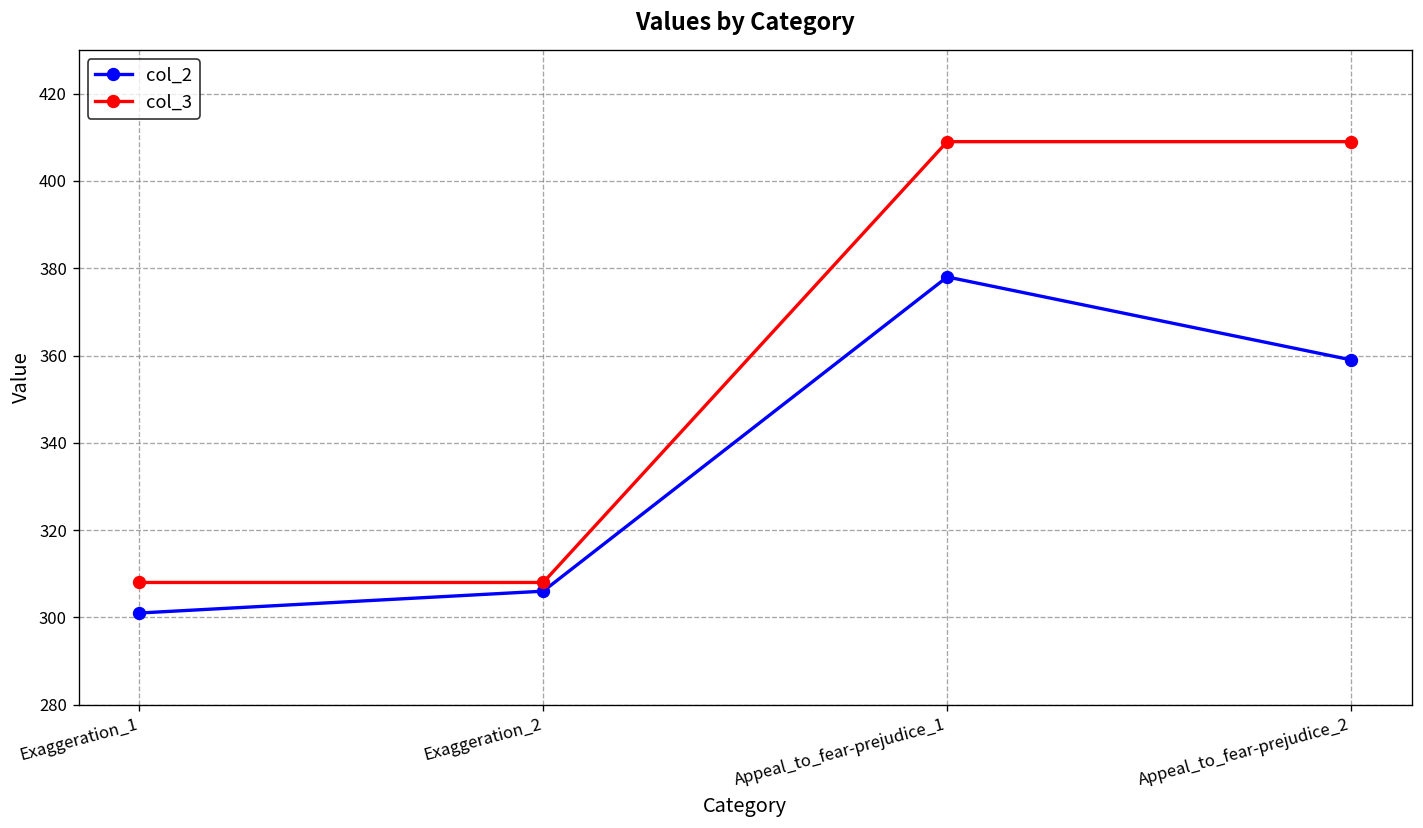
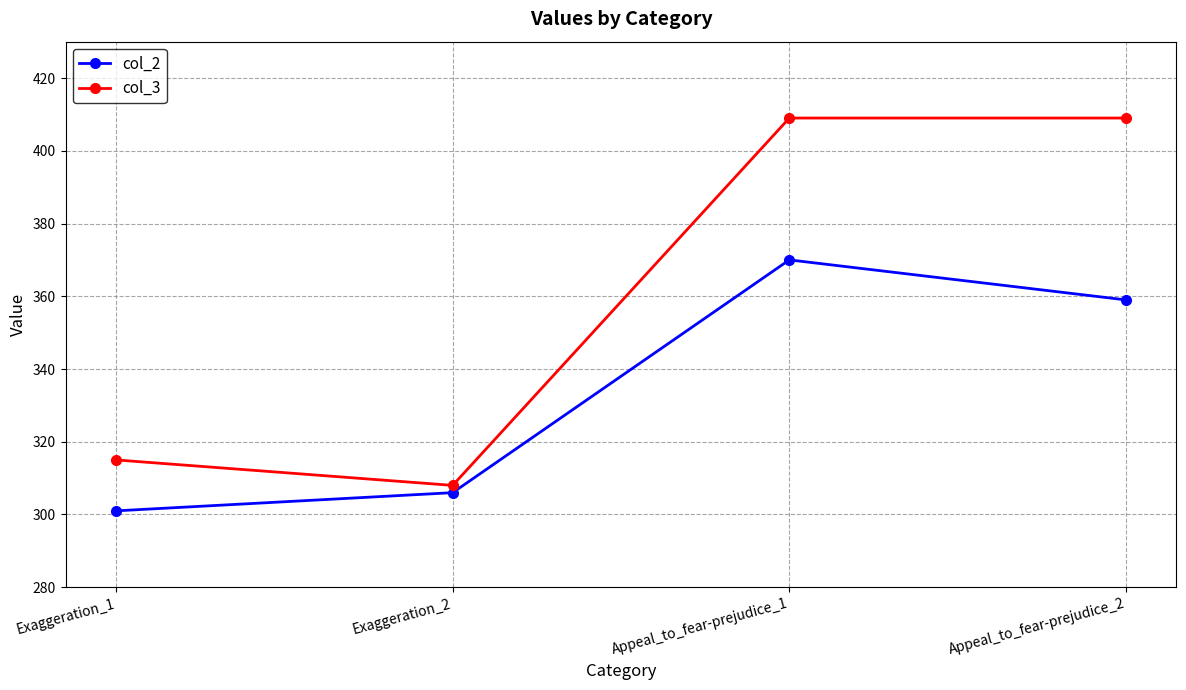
  {
    "col_2": {
      "Exaggeration_1": 301,
      "Exaggeration_2": 306,
-     "Appeal_to_fear-prejudice_1": 378,
+     "Appeal_to_fear-prejudice_1": 370,
      "Appeal_to_fear-prejudice_2": 359
    },
    "col_3": {
-     "Exaggeration_1": 308,
+     "Exaggeration_1": 315,
      "Exaggeration_2": 308,
      "Appeal_to_fear-prejudice_1": 409,
      "Appeal_to_fear-prejudice_2": 409
    }
  }
